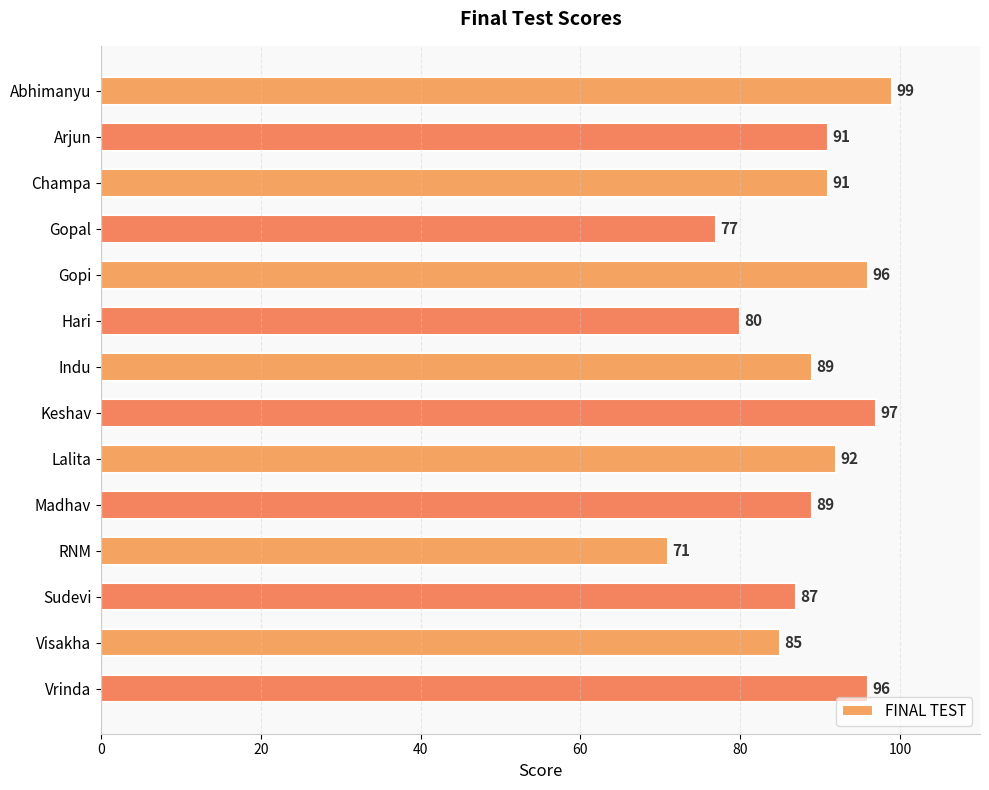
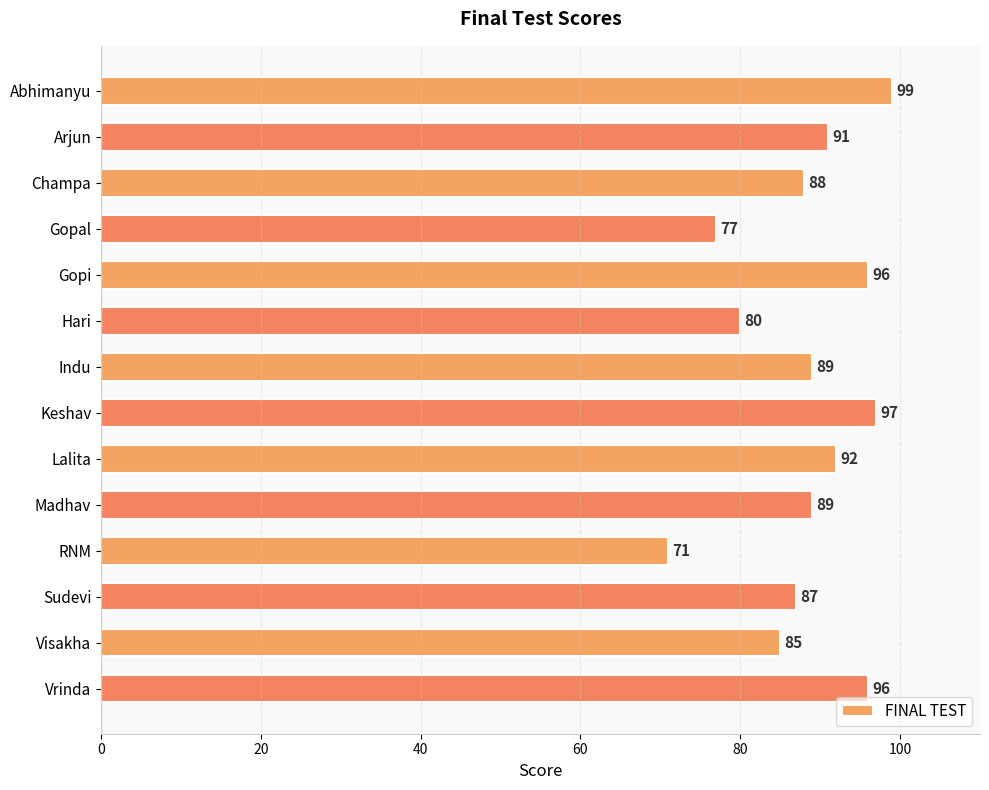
  {
    "Abhimanyu": 99,
    "Arjun": 91,
-   "Champa": 91,
+   "Champa": 88,
    "Gopal": 77,
    "Gopi": 96,
    "Hari": 80,
    "Indu": 89,
    "Keshav": 97,
    "Lalita": 92,
    "Madhav": 89,
    "RNM": 71,
    "Sudevi": 87,
    "Visakha": 85,
    "Vrinda": 96
  }
